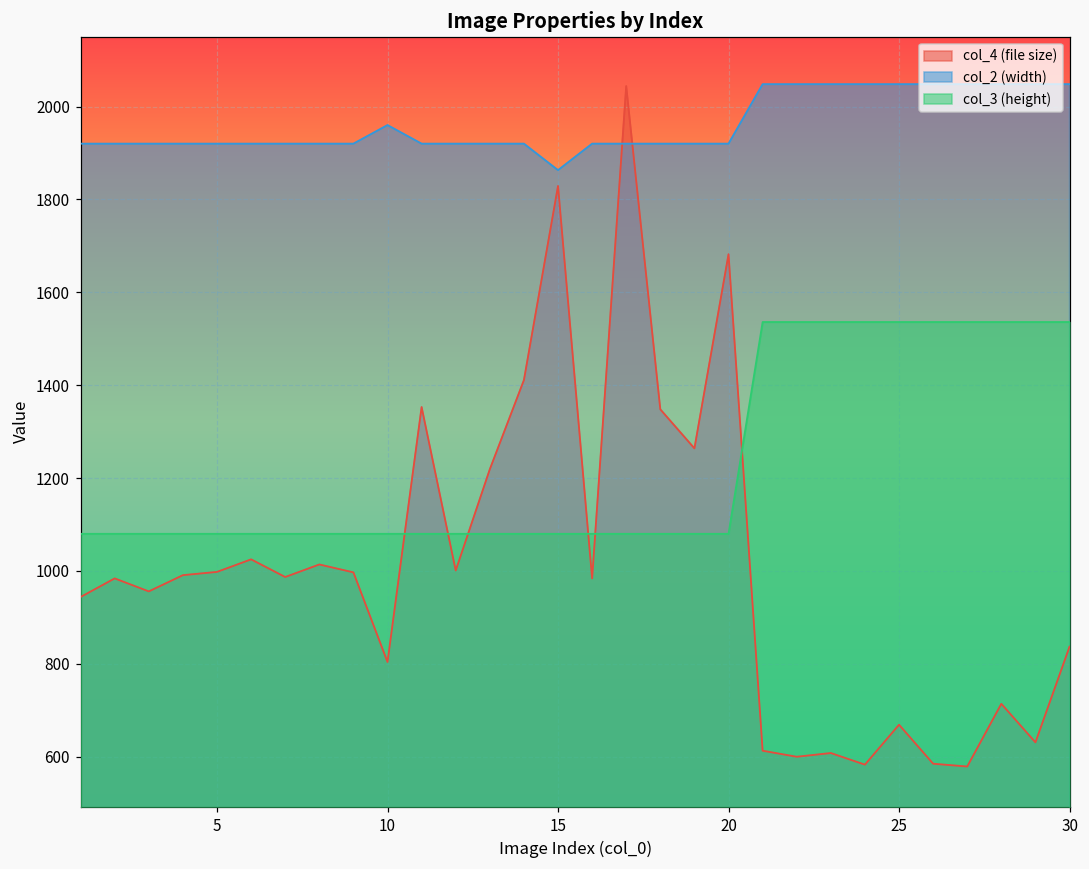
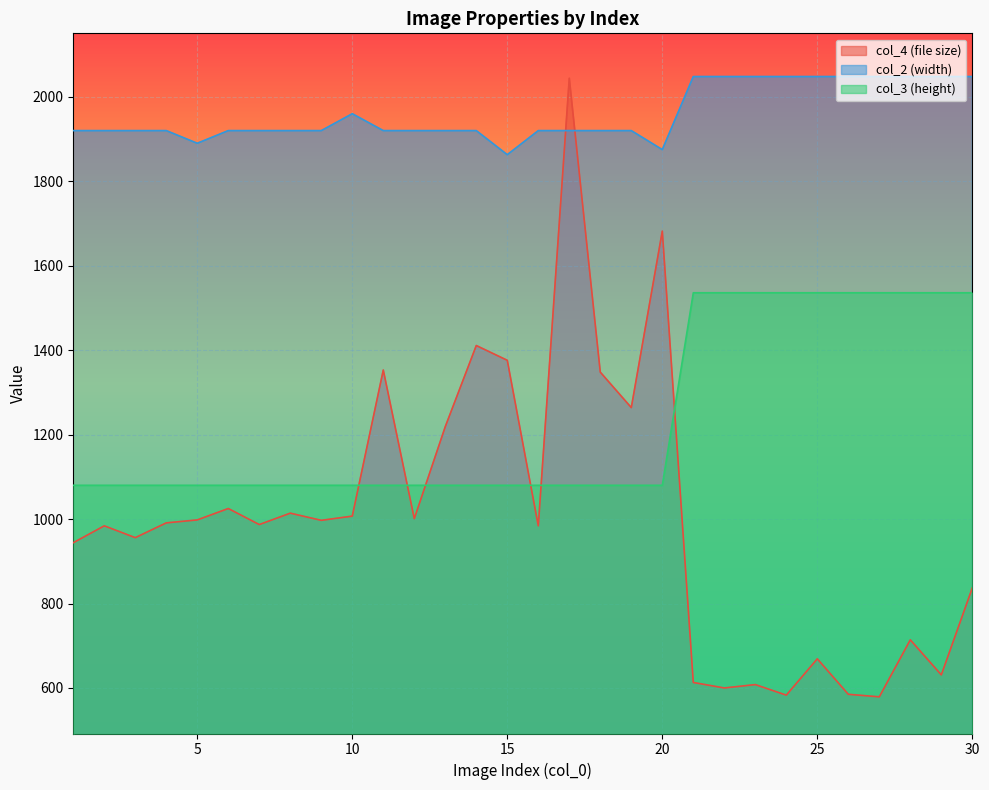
  {
    "col_4 (file size)": {
      "5": 1000,
-     "10": 800,
-     "15": 1830,
+     "10": 1010,
+     "15": 1380,
      "20": 1680,
      "25": 670,
      "30": 840
    },
    "col_2 (width)": {
-     "5": 1920,
+     "5": 1890,
      "10": 1960,
      "15": 1860,
-     "20": 1920,
+     "20": 1880,
      "25": 2050,
      "30": 2050
    },
    "col_3 (height)": {
      "5": 1080,
      "10": 1080,
      "15": 1080,
      "20": 1080,
      "25": 1540,
      "30": 1540
    }
  }
